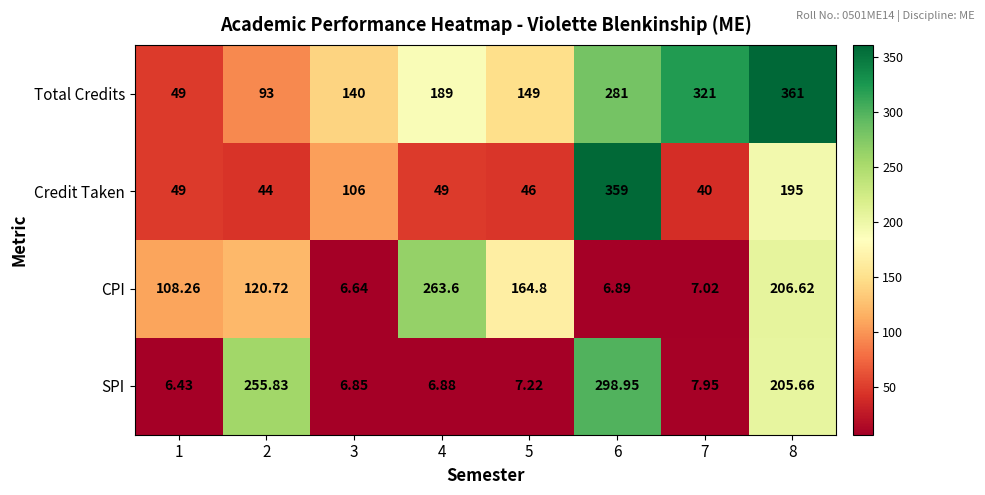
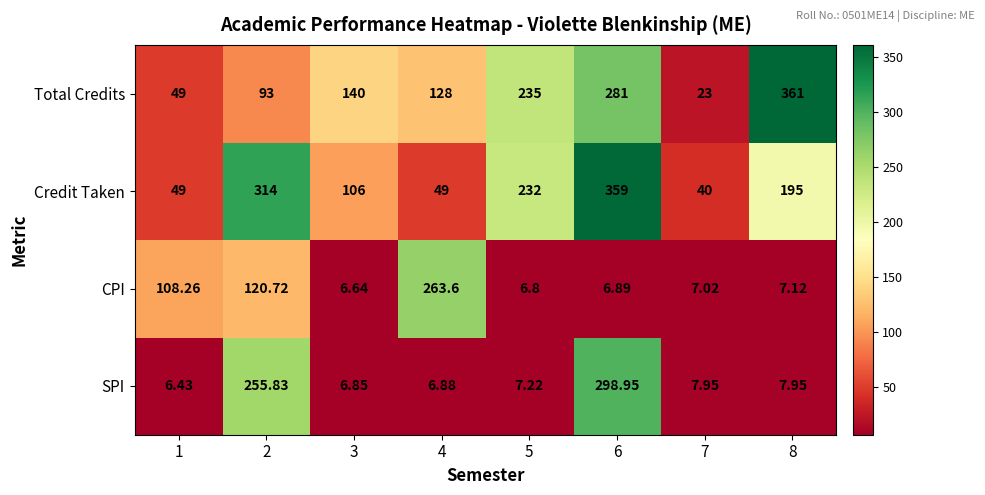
  {
    "Total Credits": {
      "1": 49,
      "2": 93,
      "3": 140,
-     "4": 189,
-     "5": 149,
+     "4": 128,
+     "5": 235,
      "6": 281,
-     "7": 321,
+     "7": 23,
      "8": 361
    },
    "Credit Taken": {
      "1": 49,
-     "2": 44,
+     "2": 314,
      "3": 106,
      "4": 49,
-     "5": 46,
+     "5": 232,
      "6": 359,
      "7": 40,
      "8": 195
    },
    "CPI": {
      "1": 108.26,
      "2": 120.72,
      "3": 6.64,
      "4": 263.6,
-     "5": 164.8,
+     "5": 6.8,
      "6": 6.89,
      "7": 7.02,
-     "8": 206.62
+     "8": 7.12
    },
    "SPI": {
      "1": 6.43,
      "2": 255.83,
      "3": 6.85,
      "4": 6.88,
      "5": 7.22,
      "6": 298.95,
      "7": 7.95,
-     "8": 205.66
+     "8": 7.95
    }
  }
